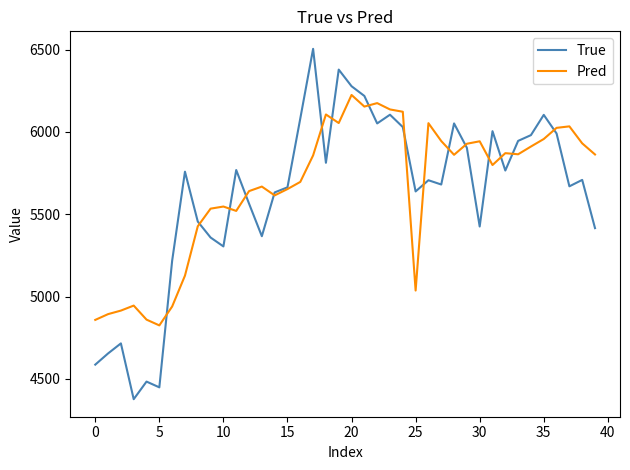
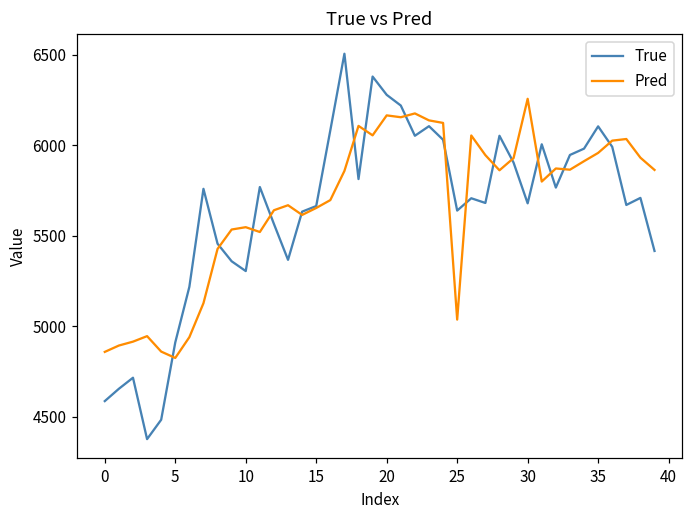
  {
    "True": {
      "0": 4590,
-     "5": 4450,
+     "5": 4910,
      "10": 5310,
      "20": 6280,
      "25": 5640,
-     "30": 5430,
+     "30": 5680,
      "35": 6100
    },
    "Pred": {
      "0": 4860,
      "5": 4830,
      "10": 5550,
-     "20": 6220,
+     "20": 6160,
      "25": 5040,
-     "30": 5940,
+     "30": 6260,
      "35": 5960
    }
  }
